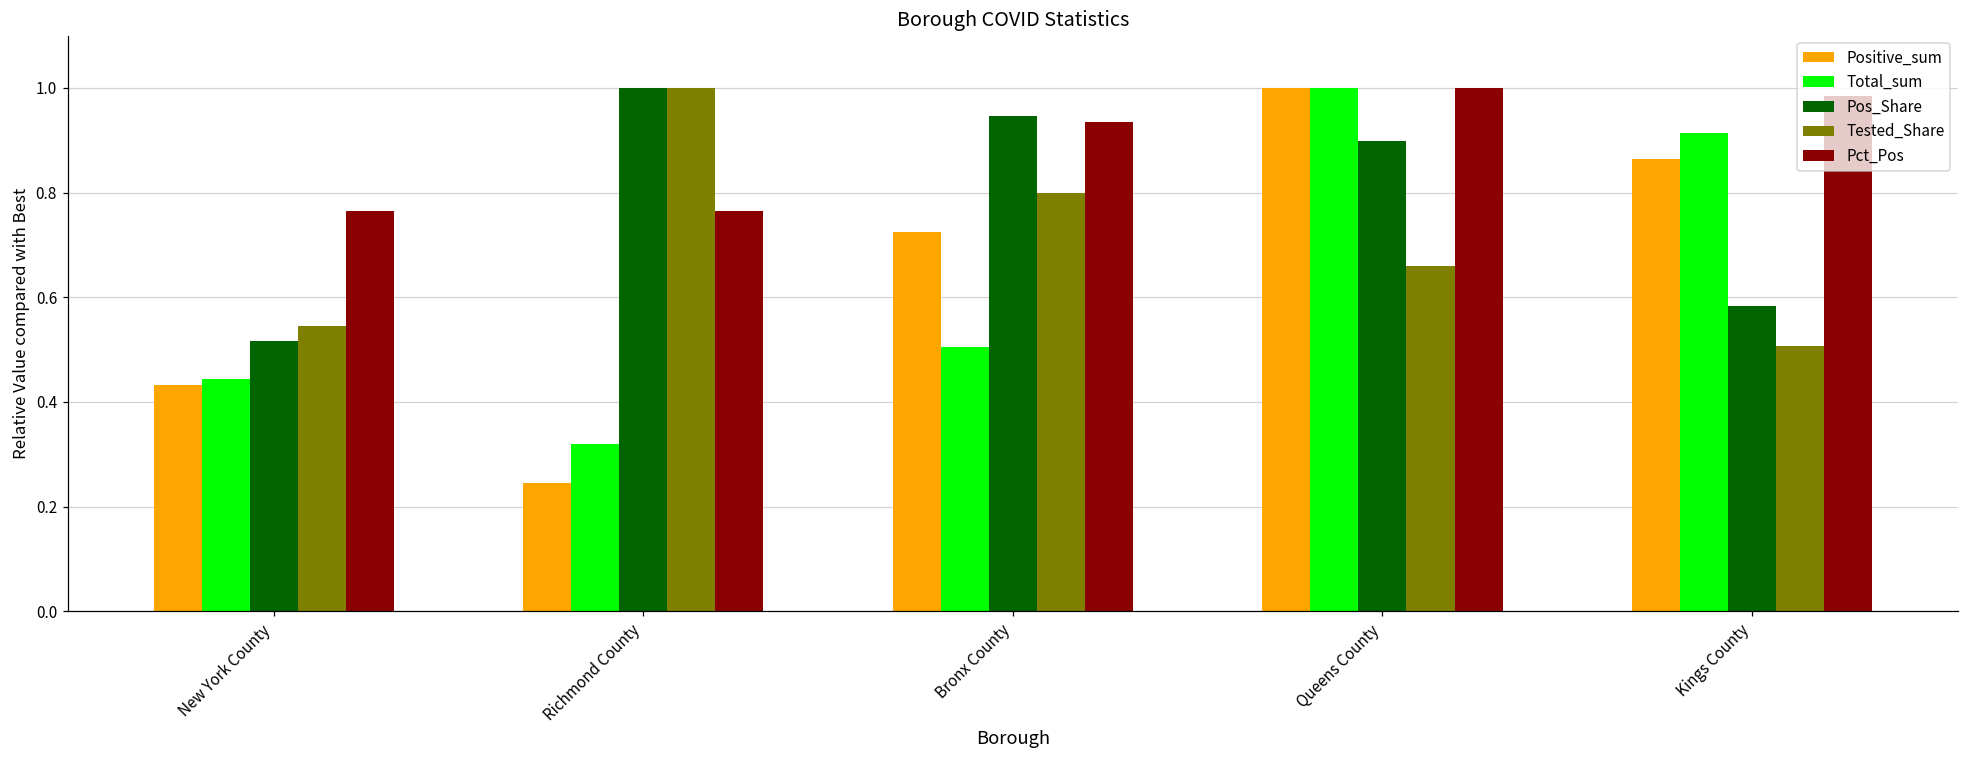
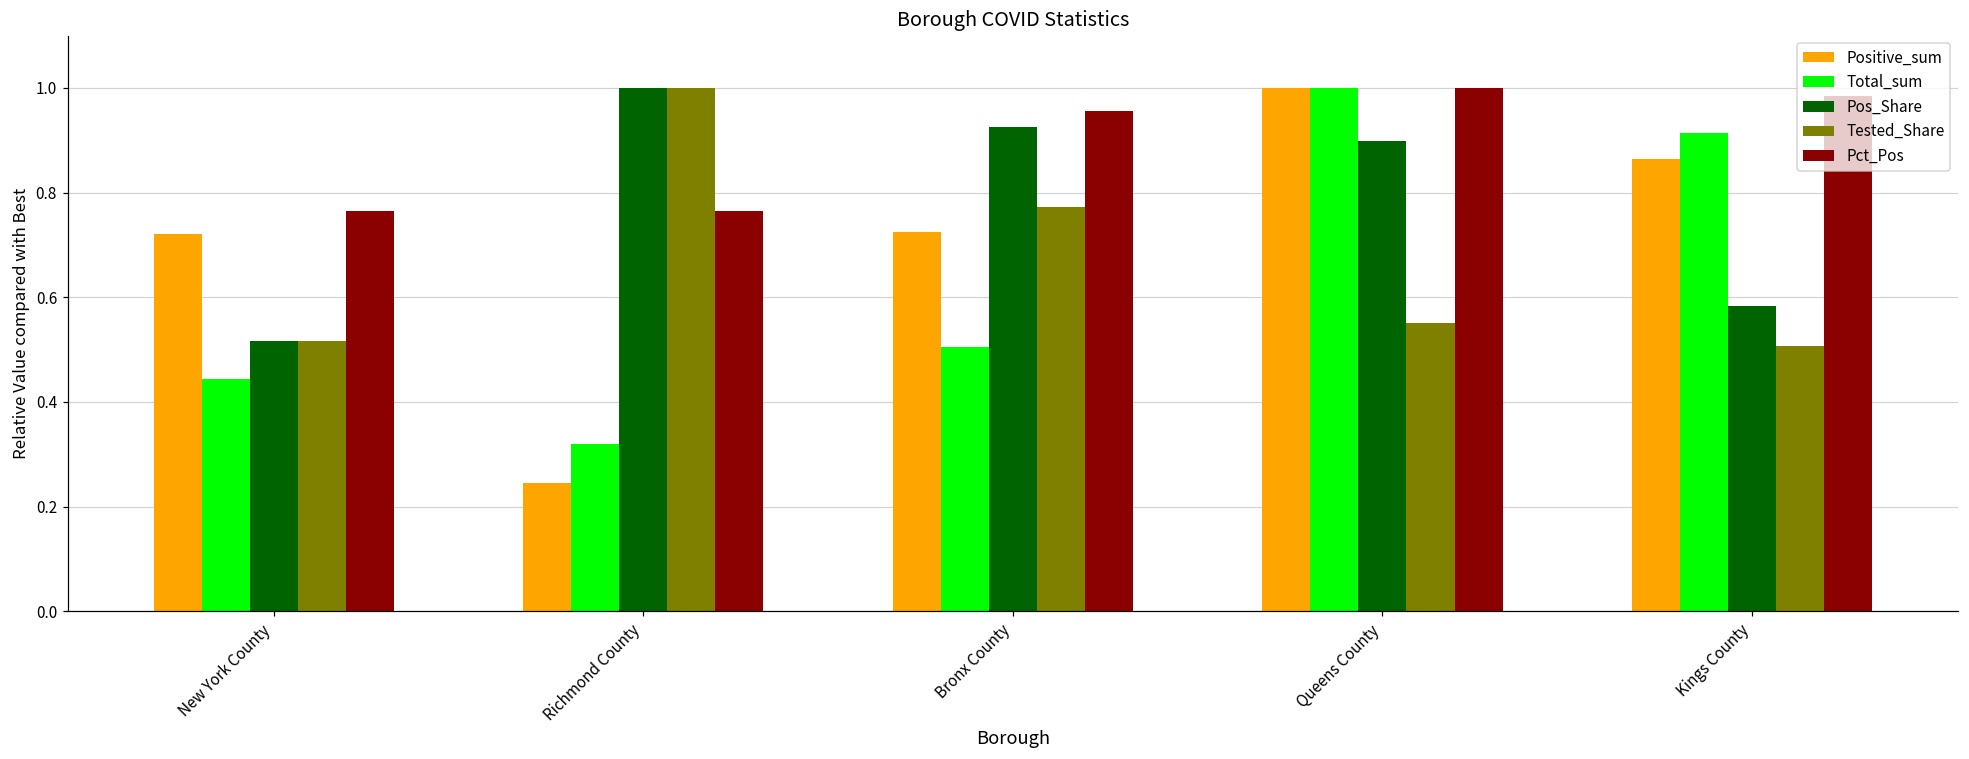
  {
    "Positive_sum": {
-     "New York County": 0.43,
+     "New York County": 0.72,
      "Richmond County": 0.24,
      "Bronx County": 0.72,
      "Queens County": 1.00,
      "Kings County": 0.86
    },
    "Total_sum": {
      "New York County": 0.44,
      "Richmond County": 0.32,
      "Bronx County": 0.51,
      "Queens County": 1.00,
      "Kings County": 0.91
    },
    "Pos_Share": {
      "New York County": 0.52,
      "Richmond County": 1.00,
-     "Bronx County": 0.95,
+     "Bronx County": 0.93,
      "Queens County": 0.90,
      "Kings County": 0.58
    },
    "Tested_Share": {
-     "New York County": 0.55,
+     "New York County": 0.52,
      "Richmond County": 1.00,
-     "Bronx County": 0.80,
-     "Queens County": 0.66,
+     "Bronx County": 0.77,
+     "Queens County": 0.55,
      "Kings County": 0.51
    },
    "Pct_Pos": {
      "New York County": 0.76,
      "Richmond County": 0.76,
-     "Bronx County": 0.94,
+     "Bronx County": 0.96,
      "Queens County": 1.00
    }
  }
